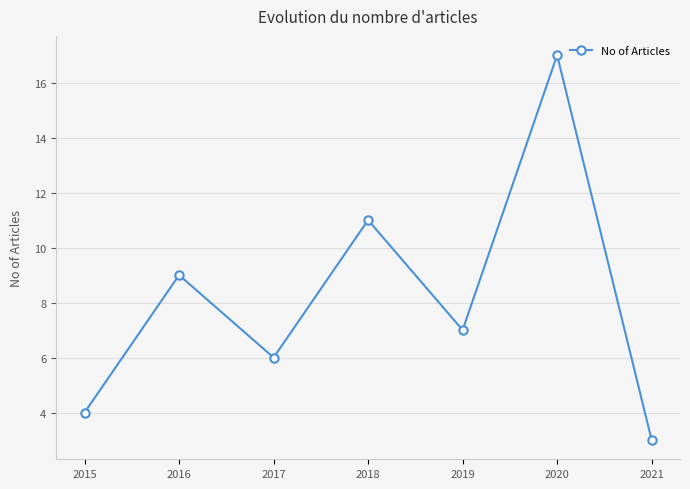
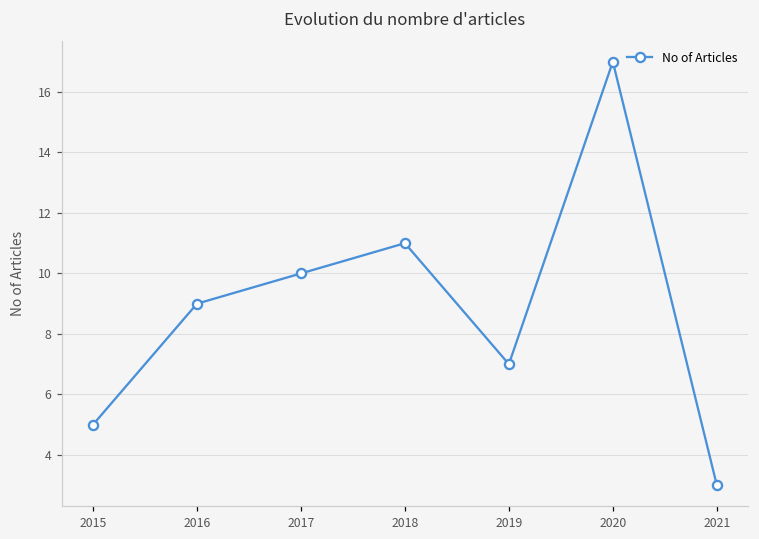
  {
-   "2015": 4,
+   "2015": 5,
    "2016": 9,
-   "2017": 6,
+   "2017": 10,
    "2018": 11,
    "2019": 7,
    "2020": 17,
    "2021": 3
  }
